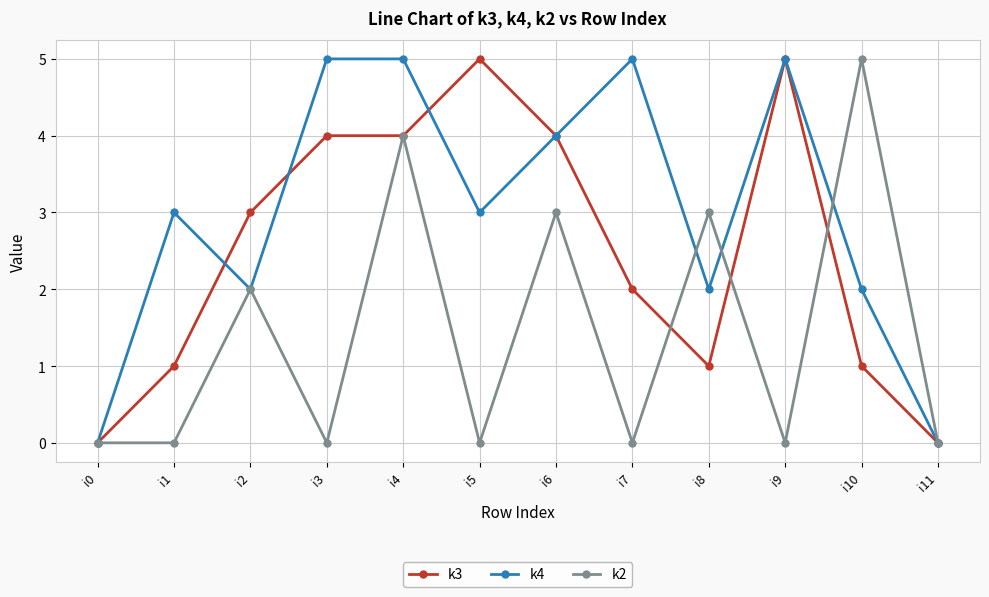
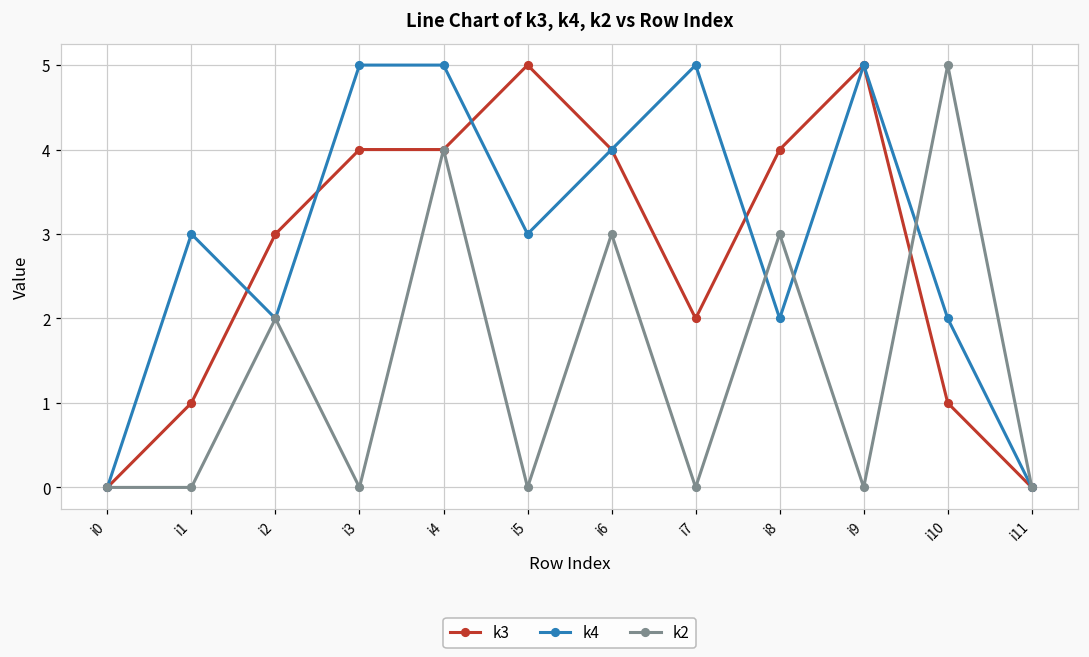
  {
    "k3": {
      "i1": 1,
      "i2": 3,
      "i3": 4,
      "i5": 5,
      "i7": 2,
-     "i8": 1,
+     "i8": 4,
      "i10": 1
    },
    "k4": {
      "i1": 3,
      "i3": 5,
      "i4": 5,
      "i5": 3,
      "i7": 5,
      "i8": 2,
      "i10": 2
    },
    "k2": {
      "i1": 0,
      "i3": 0,
      "i5": 0,
      "i6": 3,
      "i7": 0,
      "i8": 3,
      "i9": 0,
      "i10": 5
    }
  }
